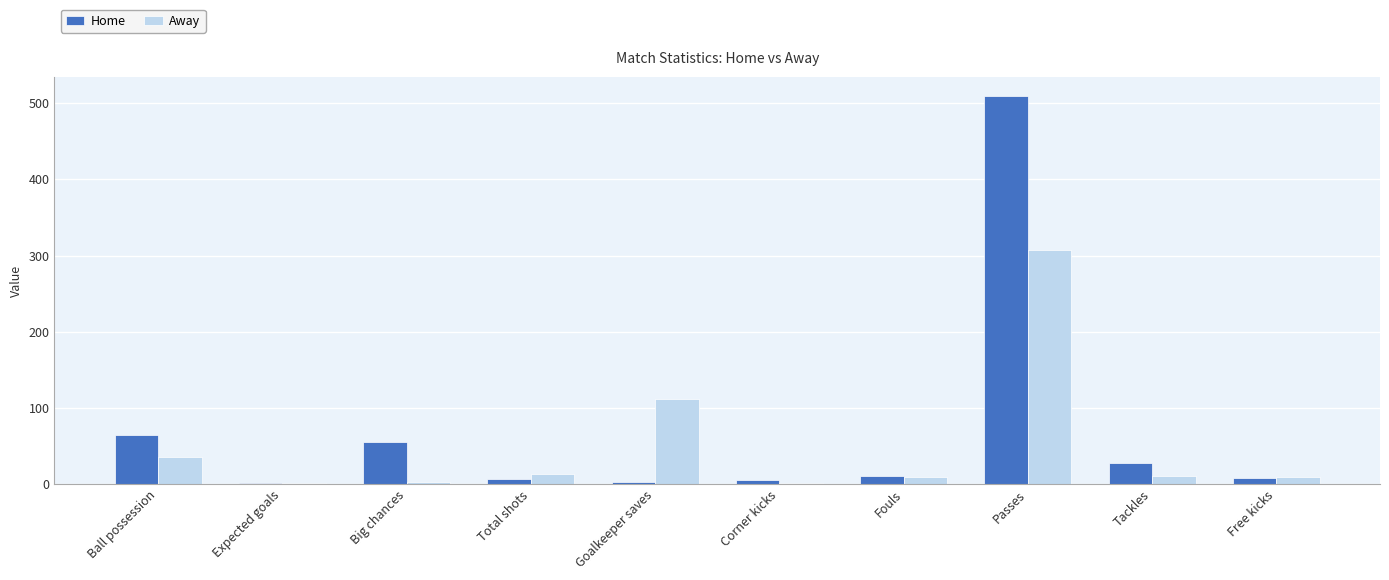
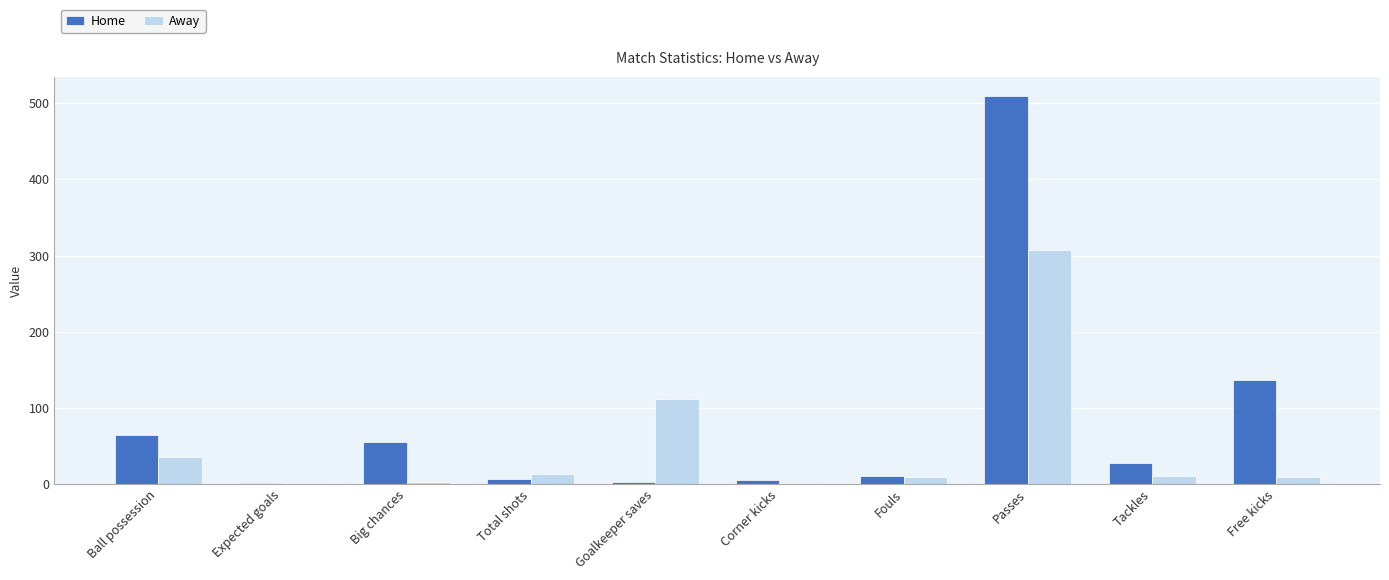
  {
    "Home": {
      "Ball possession": 70,
      "Big chances": 60,
      "Total shots": 10,
      "Corner kicks": 10,
      "Fouls": 10,
      "Passes": 510,
      "Tackles": 30,
-     "Free kicks": 10
+     "Free kicks": 140
    },
    "Away": {
      "Ball possession": 40,
      "Total shots": 10,
      "Goalkeeper saves": 110,
      "Fouls": 10,
      "Passes": 310,
      "Tackles": 10,
      "Free kicks": 10
    }
  }
